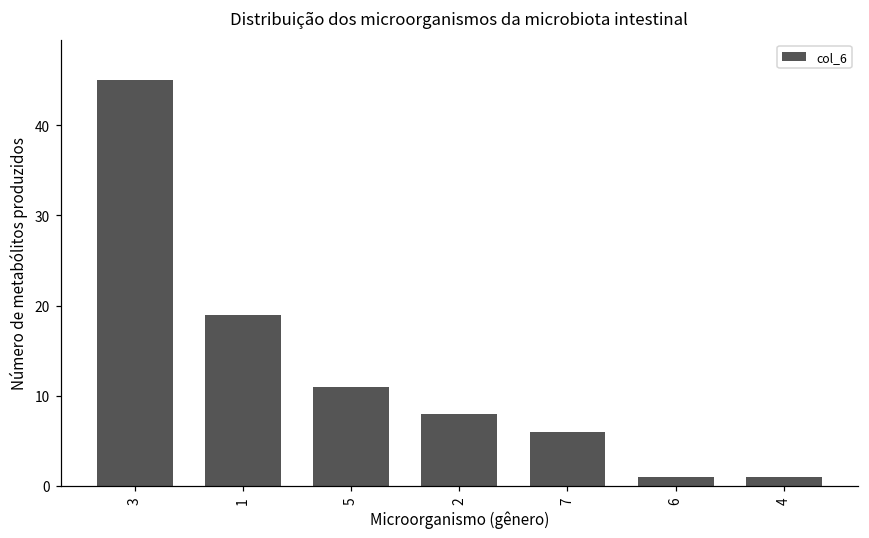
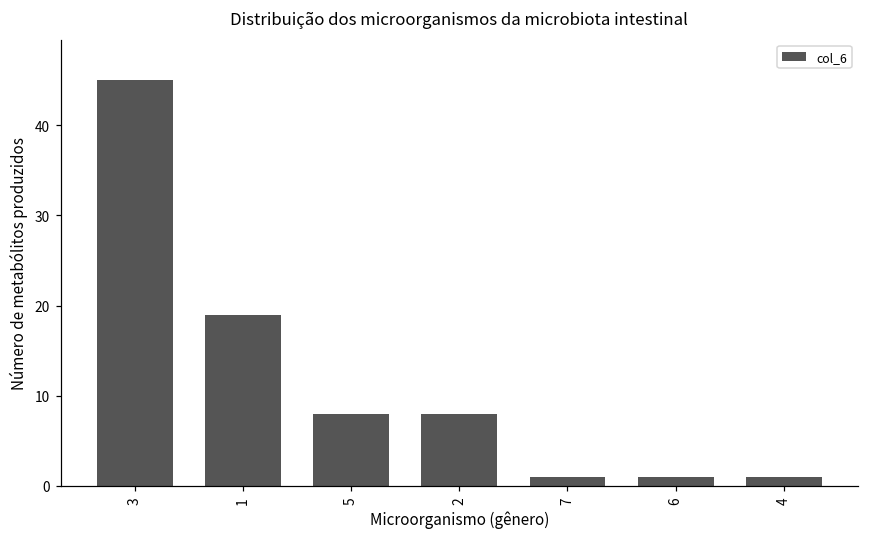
  {
    "3": 45,
    "1": 19,
-   "5": 11,
+   "5": 8,
    "2": 8,
-   "7": 6,
+   "7": 1,
    "6": 1,
    "4": 1
  }
